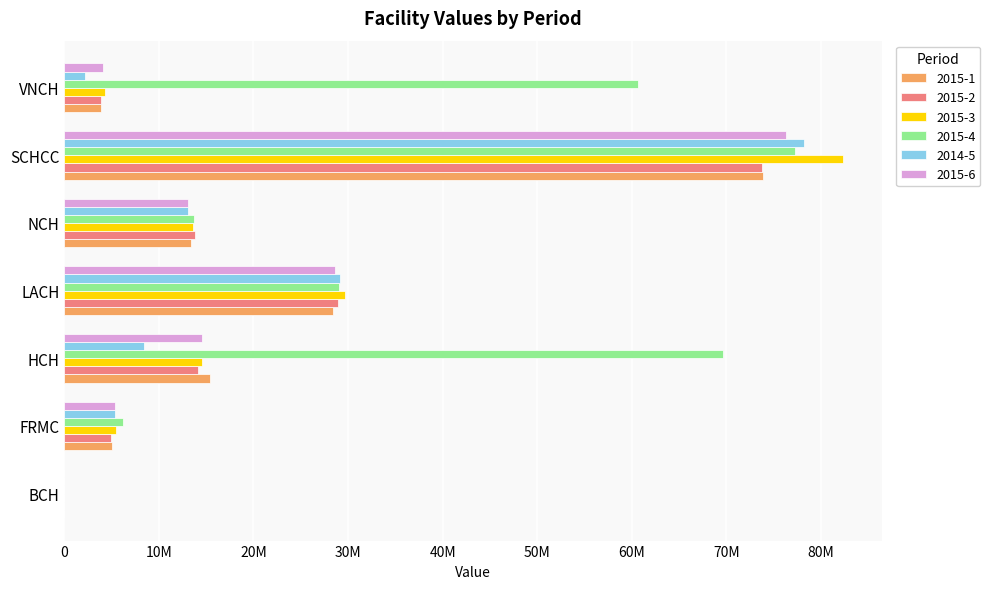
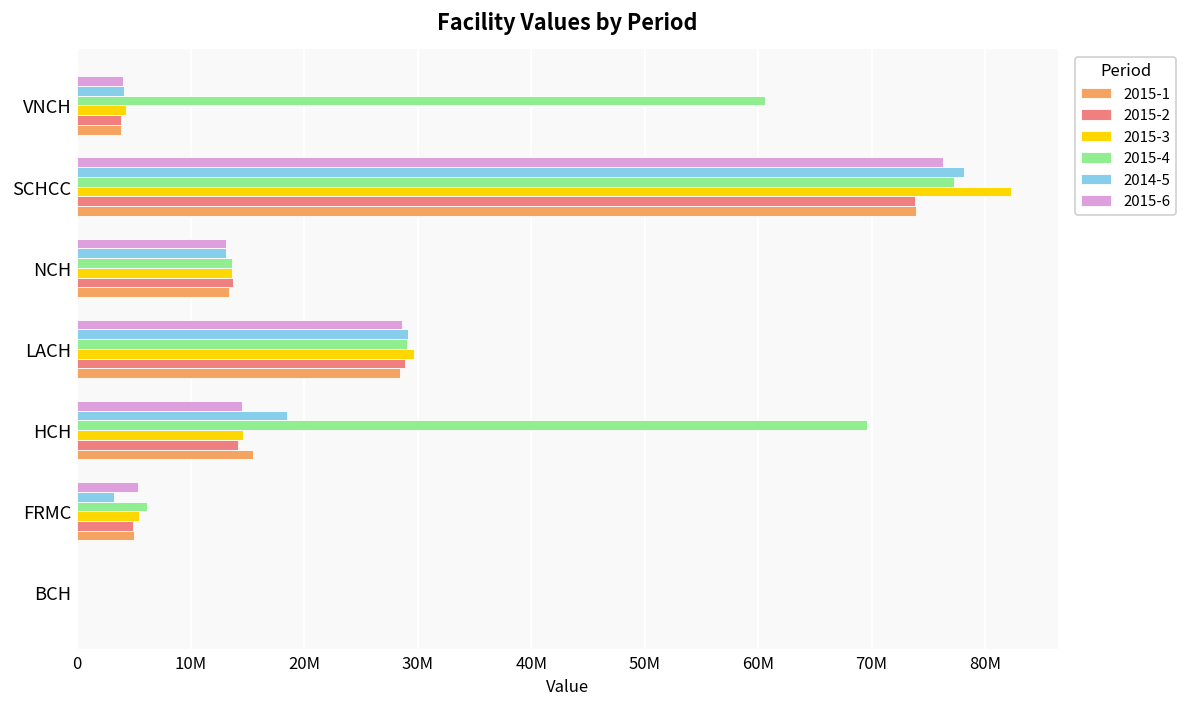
  {
    "2015-3": {
      "VNCH": 4000000,
      "SCHCC": 82000000,
      "NCH": 14000000,
      "LACH": 30000000,
      "HCH": 15000000,
      "FRMC": 5000000,
      "BCH": 0
    },
    "2015-4": {
      "VNCH": 61000000,
      "SCHCC": 77000000,
      "NCH": 14000000,
      "LACH": 29000000,
      "HCH": 70000000,
      "FRMC": 6000000,
      "BCH": 0
    },
    "2014-5": {
-     "VNCH": 2000000,
+     "VNCH": 4000000,
      "SCHCC": 78000000,
      "NCH": 13000000,
      "LACH": 29000000,
-     "HCH": 8000000,
-     "FRMC": 5000000,
+     "HCH": 18000000,
+     "FRMC": 3000000,
      "BCH": 0
    },
    "2015-6": {
      "VNCH": 4000000,
      "SCHCC": 76000000,
      "NCH": 13000000,
      "LACH": 29000000,
      "HCH": 15000000,
      "FRMC": 5000000,
      "BCH": 0
    }
  }
